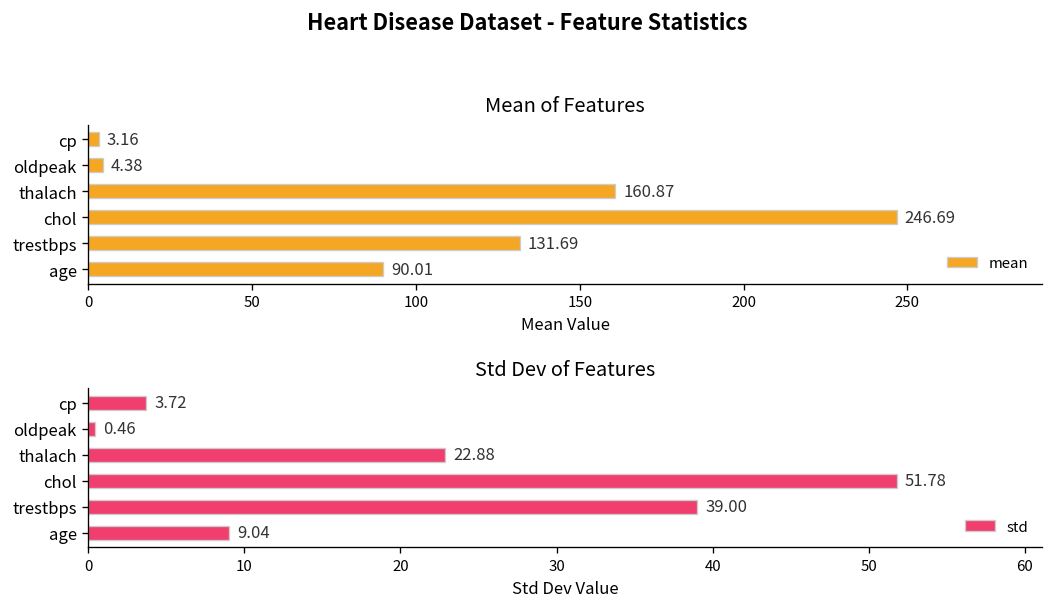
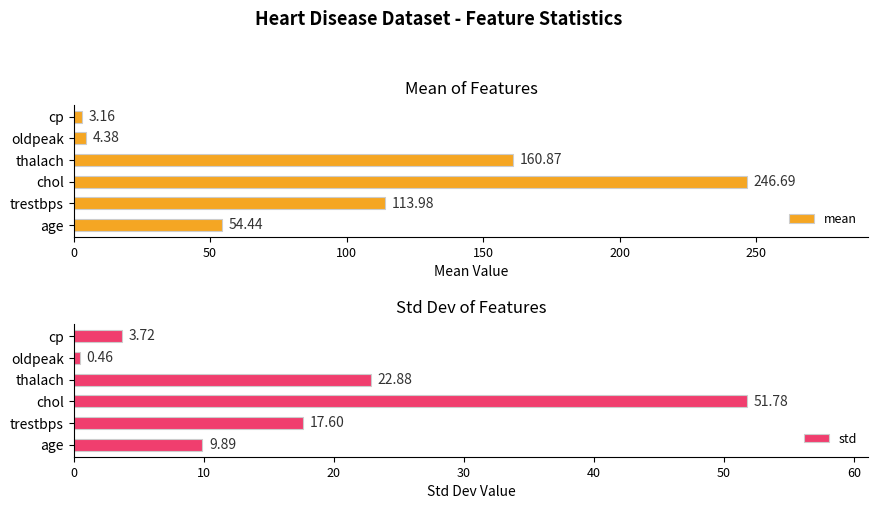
  {
    "Mean of Features": {
      "cp": 3.16,
      "oldpeak": 4.38,
      "thalach": 160.87,
      "chol": 246.69,
-     "trestbps": 131.69,
-     "age": 90.01
+     "trestbps": 113.98,
+     "age": 54.44
    },
    "Std Dev of Features": {
      "cp": 3.72,
      "oldpeak": 0.46,
      "thalach": 22.88,
      "chol": 51.78,
-     "trestbps": 39.00,
-     "age": 9.04
+     "trestbps": 17.60,
+     "age": 9.89
    }
  }
